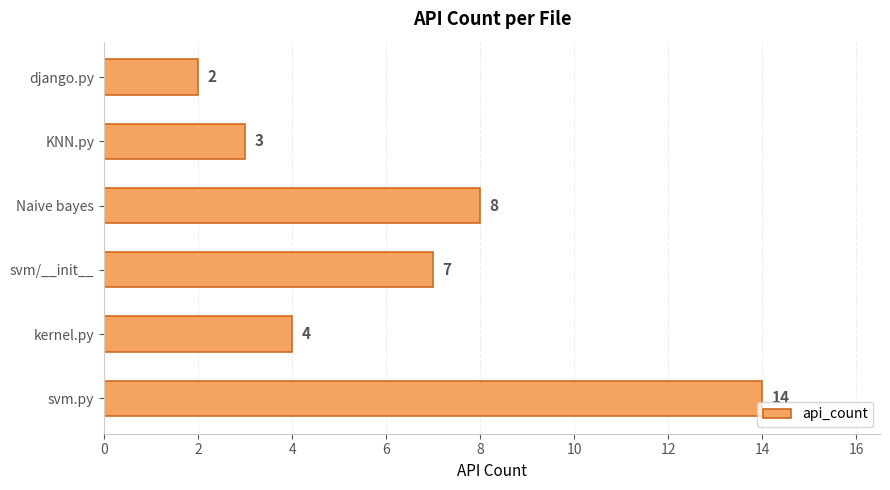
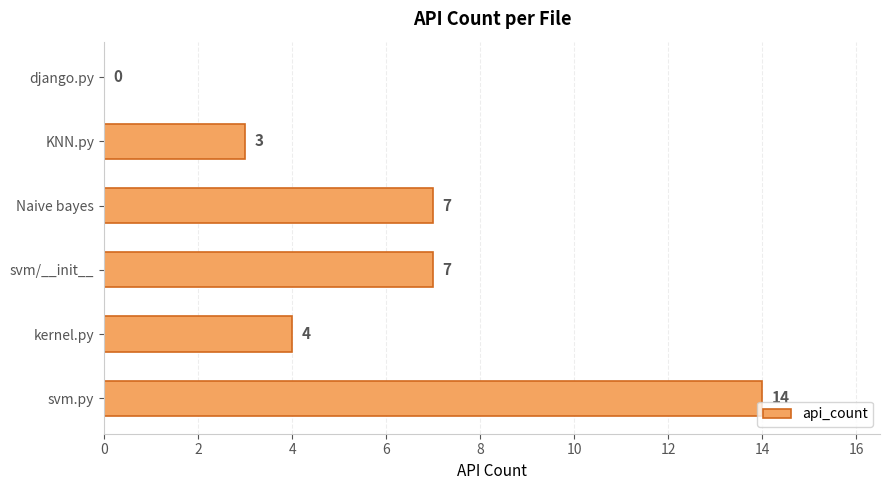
  {
-   "django.py": 2,
+   "django.py": 0,
    "KNN.py": 3,
-   "Naive bayes": 8,
+   "Naive bayes": 7,
    "svm/__init__": 7,
    "kernel.py": 4
  }
